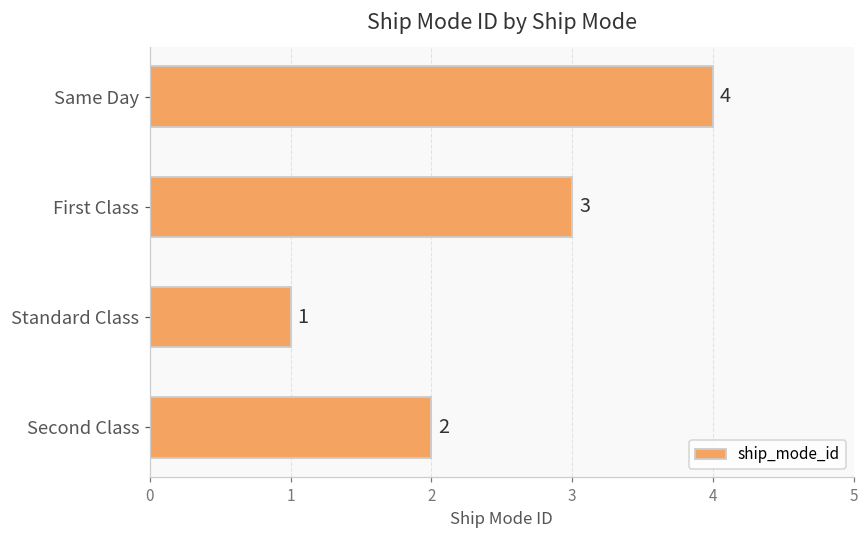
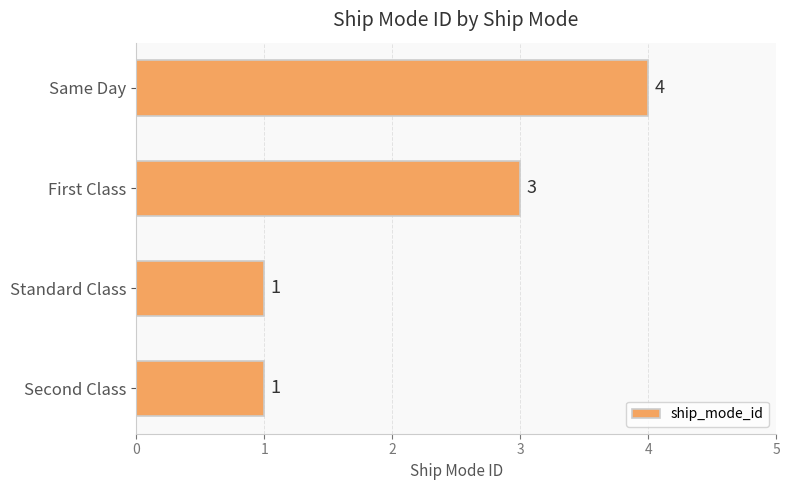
  {
    "Same Day": 4,
    "First Class": 3,
    "Standard Class": 1,
-   "Second Class": 2
+   "Second Class": 1
  }
